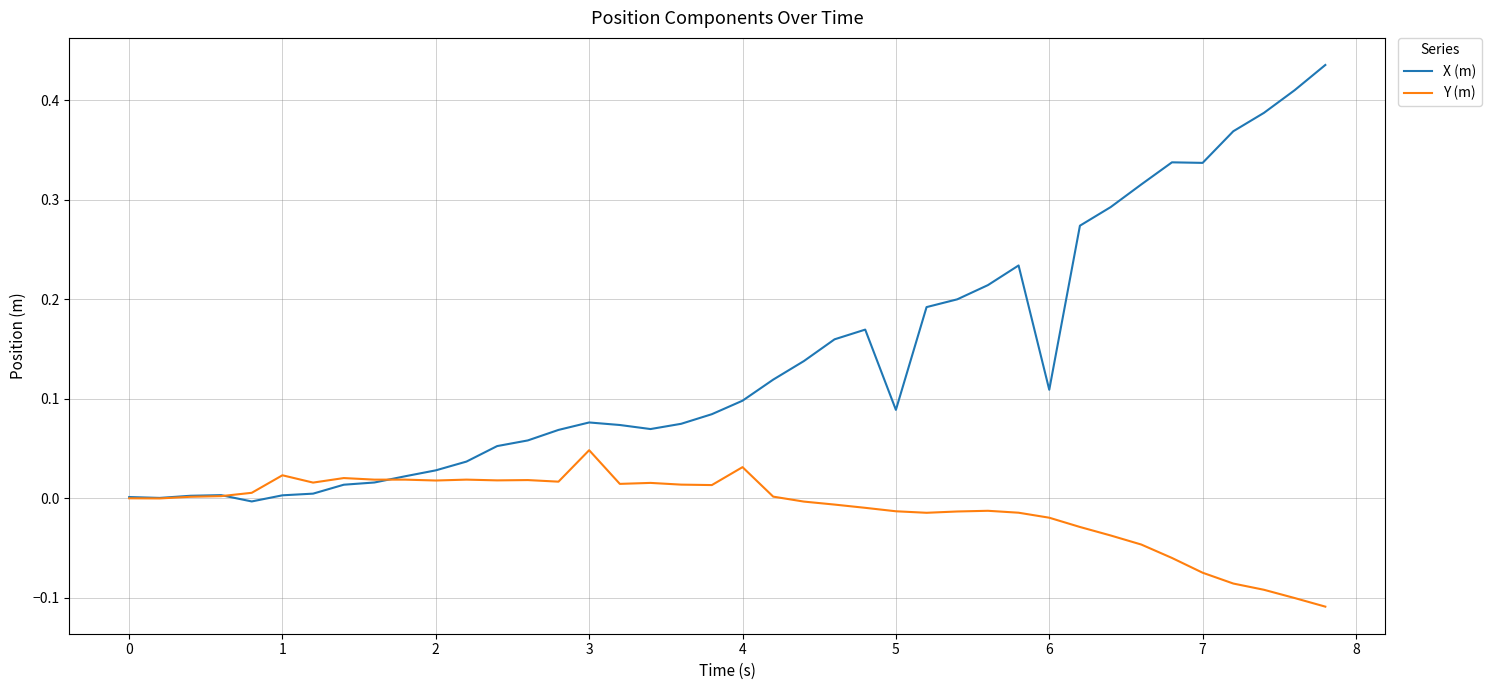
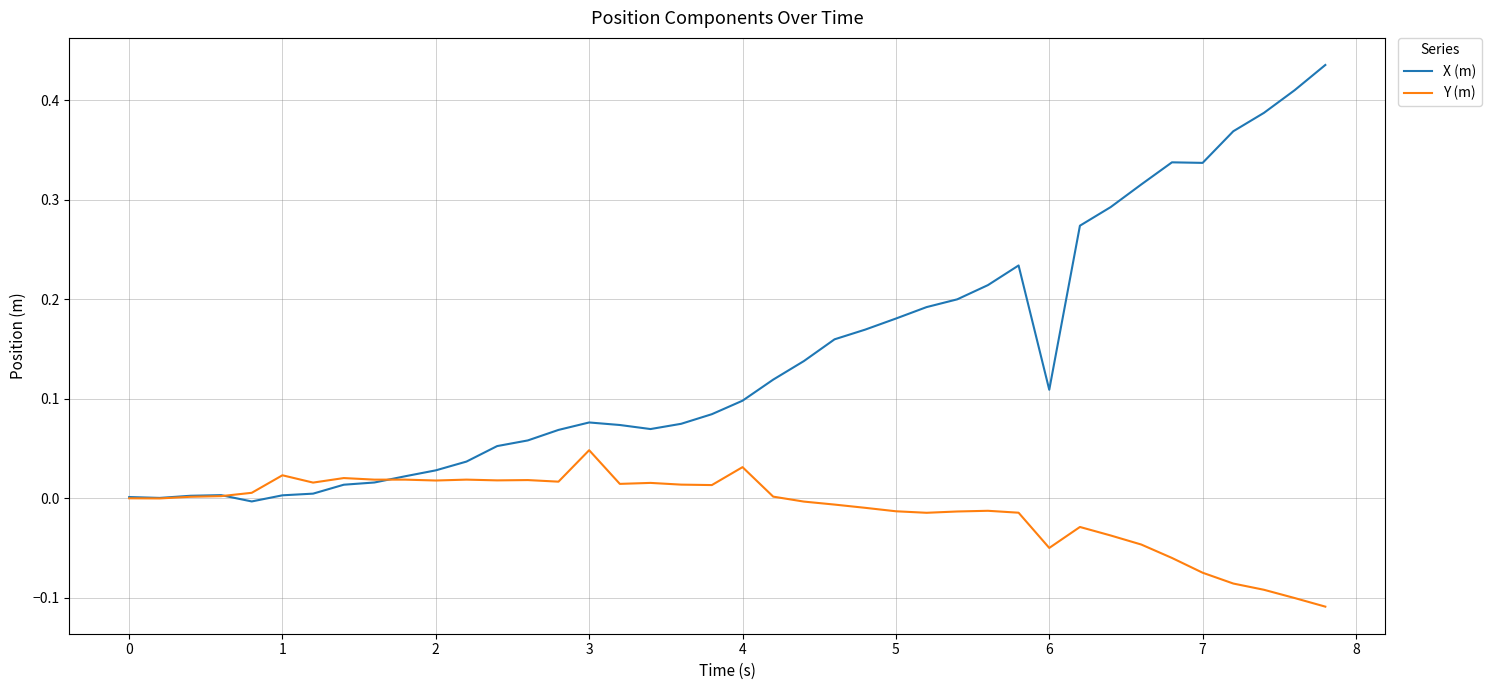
  {
    "X (m)": {
      "1": 0.00,
      "2": 0.03,
      "3": 0.08,
      "4": 0.10,
-     "5": 0.09,
+     "5": 0.18,
      "6": 0.11,
      "7": 0.34
    },
    "Y (m)": {
      "1": 0.02,
      "2": 0.02,
      "3": 0.05,
      "4": 0.03,
      "5": -0.01,
-     "6": -0.02,
+     "6": -0.05,
      "7": -0.07
    }
  }
